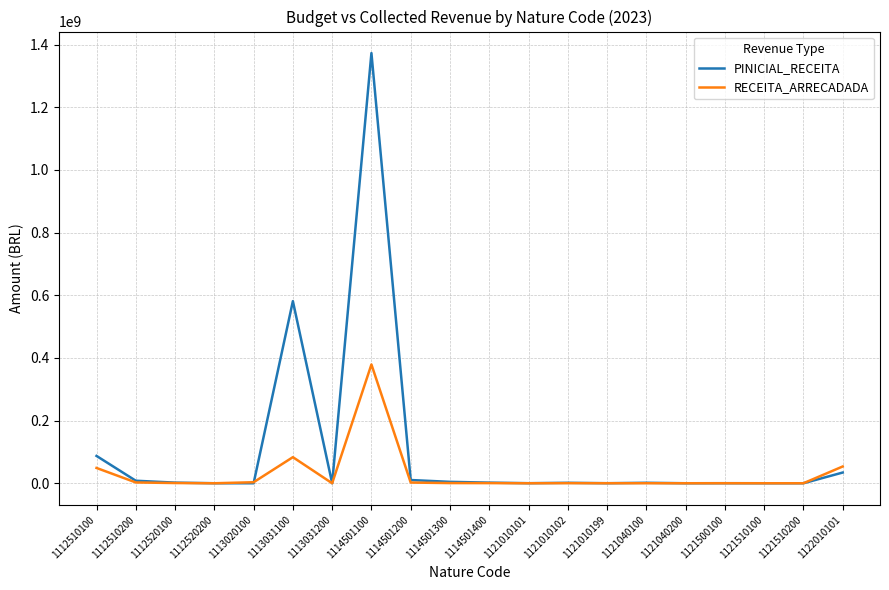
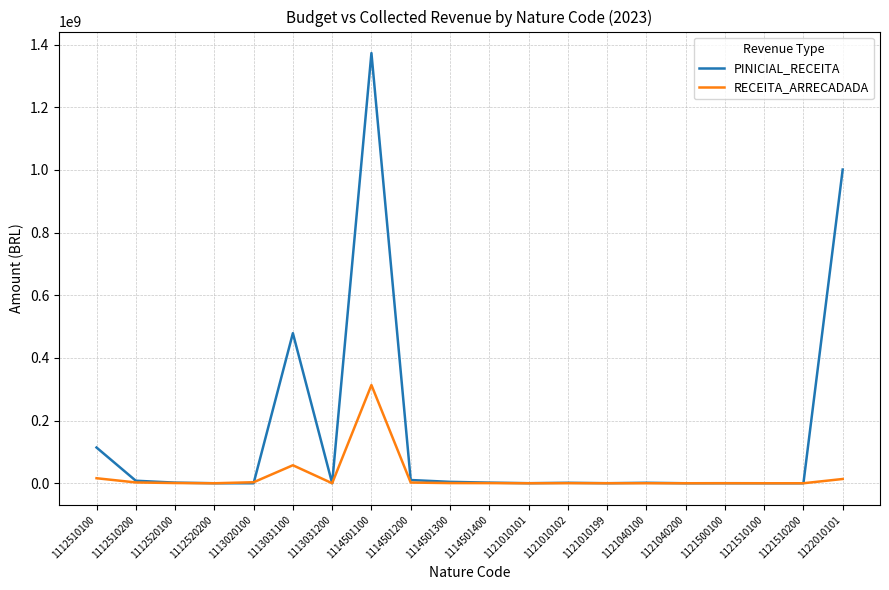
  {
    "PINICIAL_RECEITA": {
-     "1112510100": 90000000,
-     "1113031100": 580000000,
+     "1112510100": 110000000,
+     "1113031100": 480000000,
      "1114501100": 1370000000,
-     "1122010101": 30000000
+     "1122010101": 1000000000
    },
    "RECEITA_ARRECADADA": {
-     "1112510100": 50000000,
-     "1113031100": 80000000,
-     "1114501100": 380000000,
-     "1122010101": 50000000
+     "1112510100": 20000000,
+     "1113031100": 60000000,
+     "1114501100": 310000000,
+     "1122010101": 10000000
    }
  }
